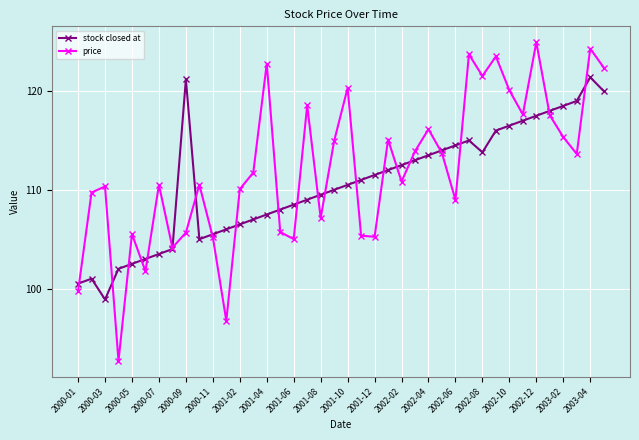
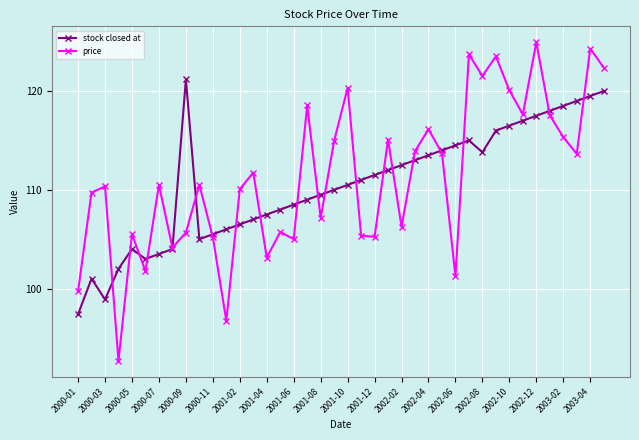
  {
    "stock closed at": {
-     "2000-01": 101,
+     "2000-01": 97,
      "2000-03": 99,
-     "2000-05": 103,
+     "2000-05": 104,
      "2000-07": 104,
      "2000-09": 121,
      "2000-11": 106,
      "2001-02": 107,
      "2001-04": 108,
      "2001-06": 109,
      "2001-08": 110,
      "2001-10": 111,
      "2001-12": 112,
      "2002-02": 113,
      "2002-04": 114,
      "2002-06": 115,
      "2002-08": 114,
      "2002-10": 117,
      "2002-12": 118,
      "2003-02": 119,
-     "2003-04": 121
+     "2003-04": 120
    },
    "price": {
      "2000-01": 100,
      "2000-03": 110,
      "2000-05": 106,
      "2000-07": 111,
      "2000-09": 106,
      "2000-11": 105,
      "2001-02": 110,
-     "2001-04": 123,
+     "2001-04": 103,
      "2001-06": 105,
      "2001-08": 107,
      "2001-10": 120,
      "2001-12": 105,
-     "2002-02": 111,
+     "2002-02": 106,
      "2002-04": 116,
-     "2002-06": 109,
+     "2002-06": 101,
      "2002-08": 122,
      "2002-10": 120,
      "2002-12": 125,
      "2003-02": 115,
      "2003-04": 124
    }
  }
